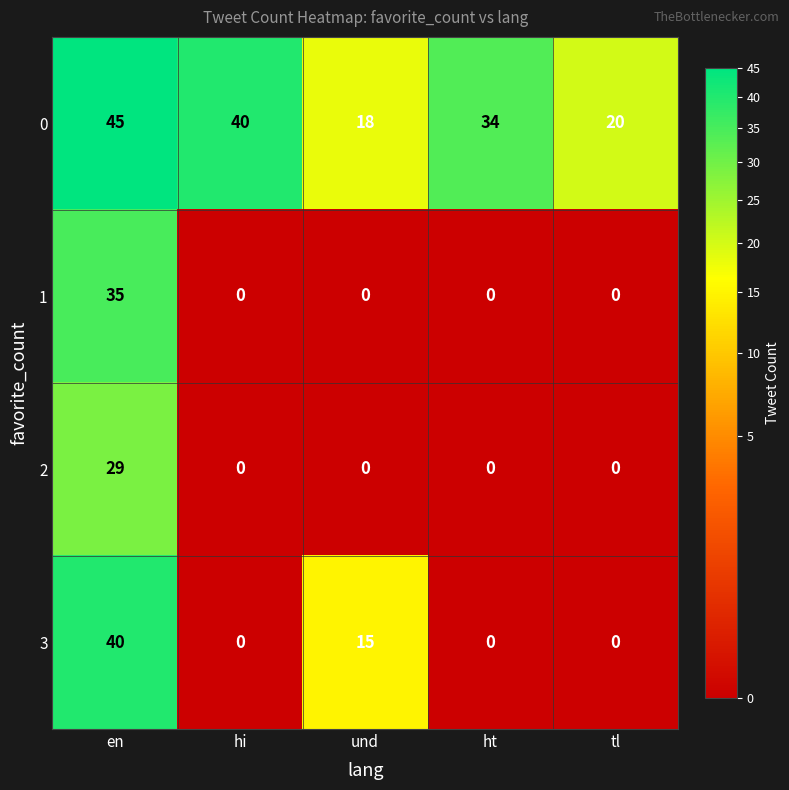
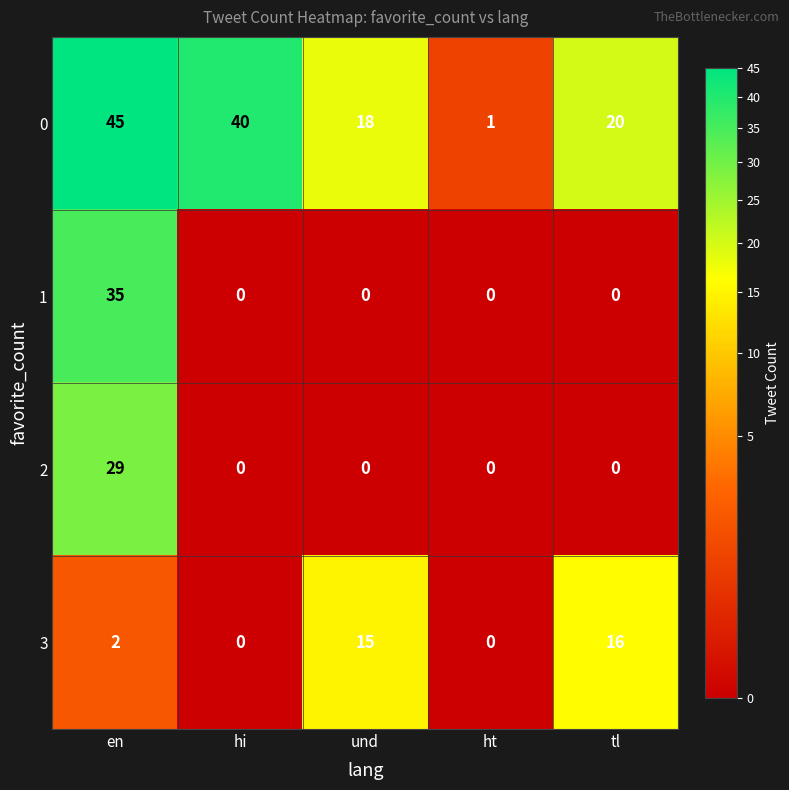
  {
    "0": {
      "en": 45,
      "hi": 40,
      "und": 18,
-     "ht": 34,
+     "ht": 1,
      "tl": 20
    },
    "1": {
      "en": 35,
      "hi": 0,
      "und": 0,
      "ht": 0,
      "tl": 0
    },
    "2": {
      "en": 29,
      "hi": 0,
      "und": 0,
      "ht": 0,
      "tl": 0
    },
    "3": {
-     "en": 40,
+     "en": 2,
      "hi": 0,
      "und": 15,
      "ht": 0,
-     "tl": 0
+     "tl": 16
    }
  }
